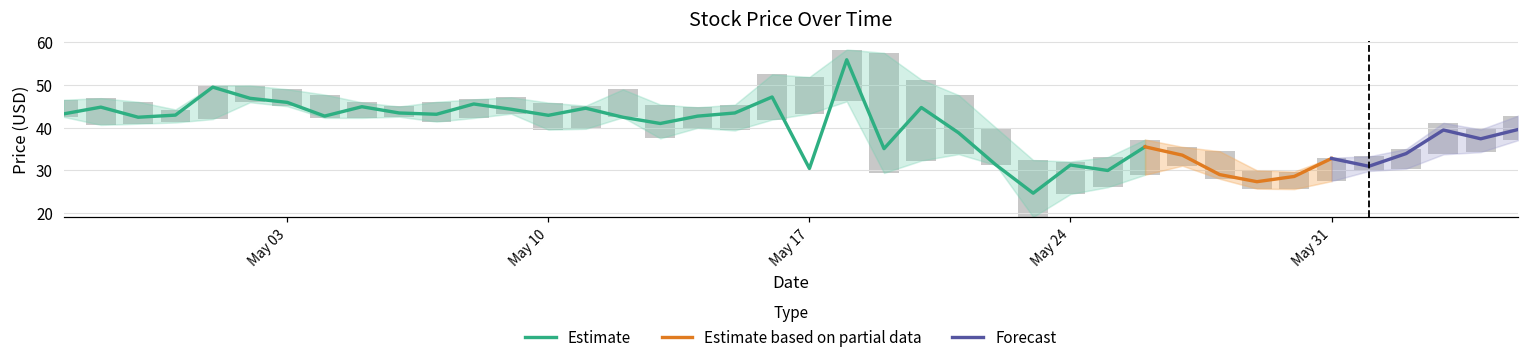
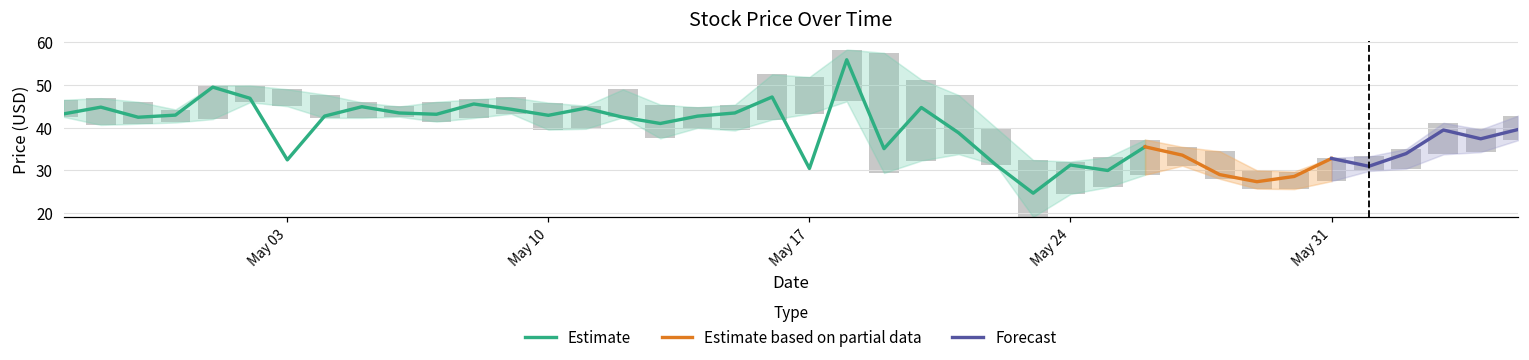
  {
    "Estimate": {
-     "May 03": 46,
+     "May 03": 32,
      "May 10": 43,
      "May 17": 30,
      "May 24": 31
    }
  }
